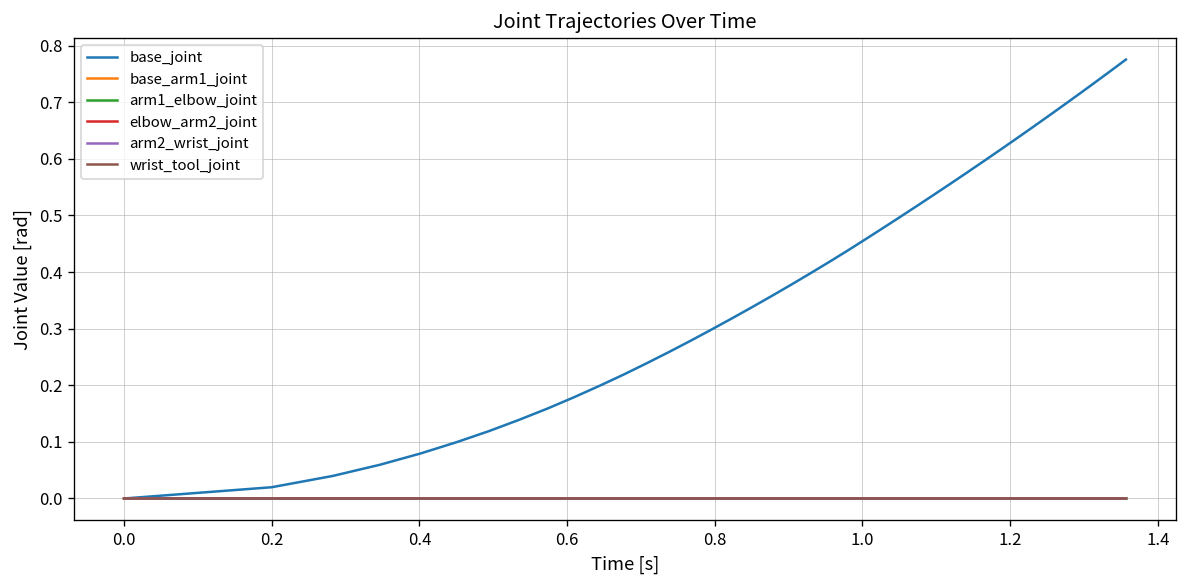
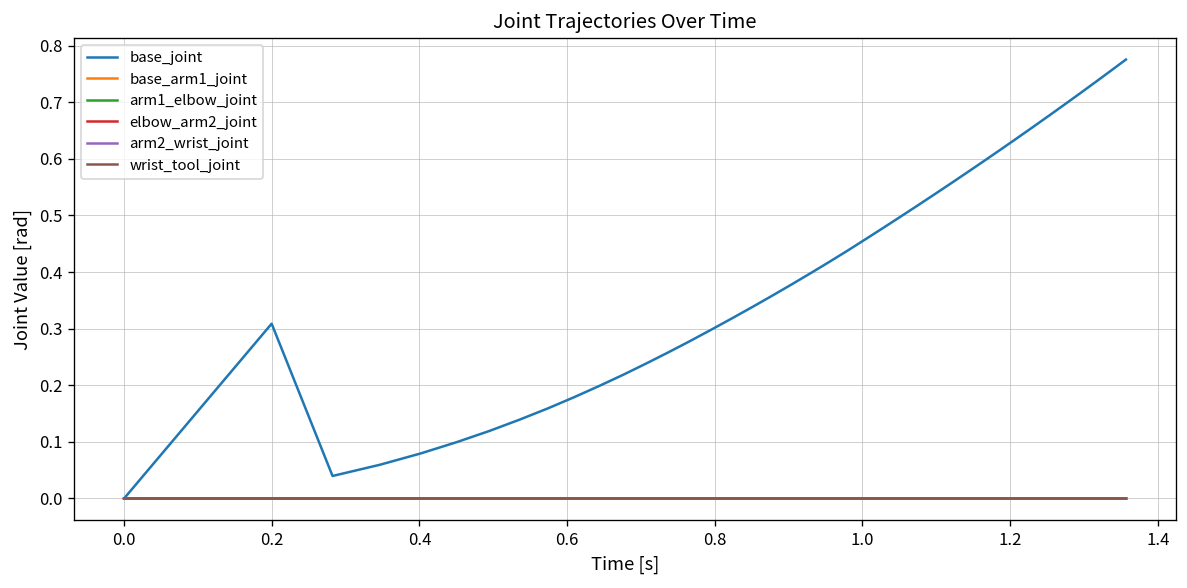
  {
    "base_joint": {
-     "0.2": 0.02
+     "0.2": 0.31
    },
    "wrist_tool_joint": {
      "0.2": 0.00
    }
  }
